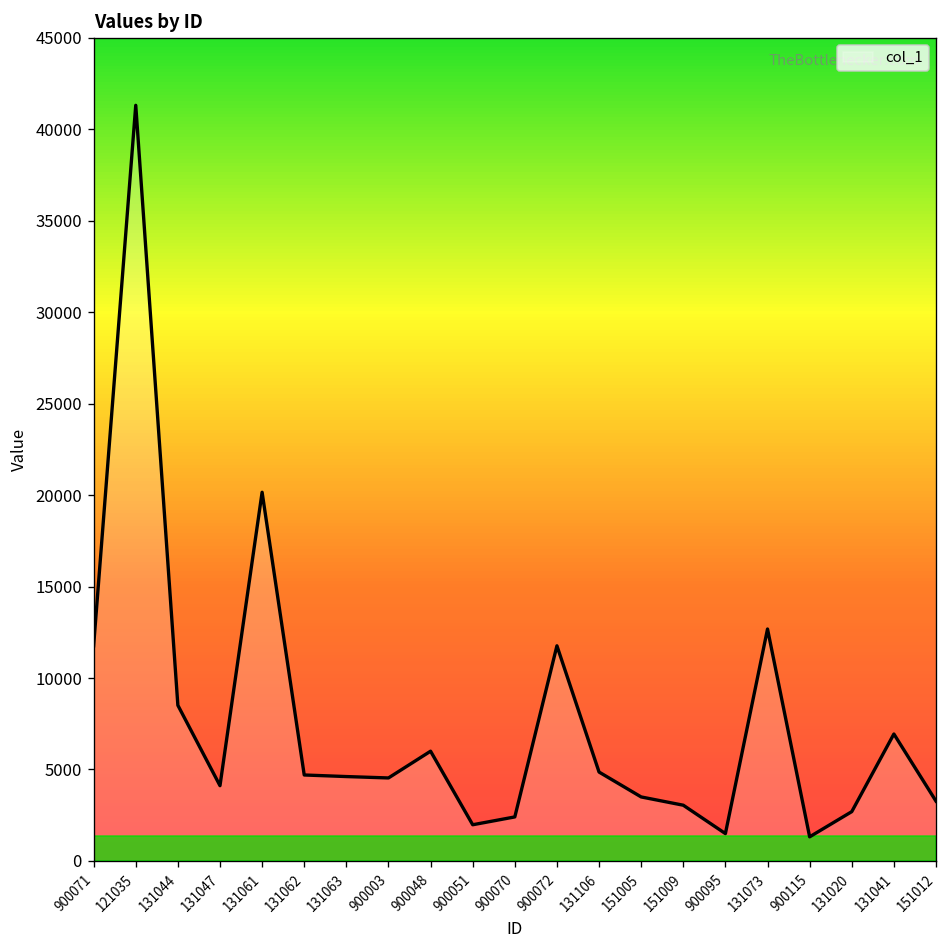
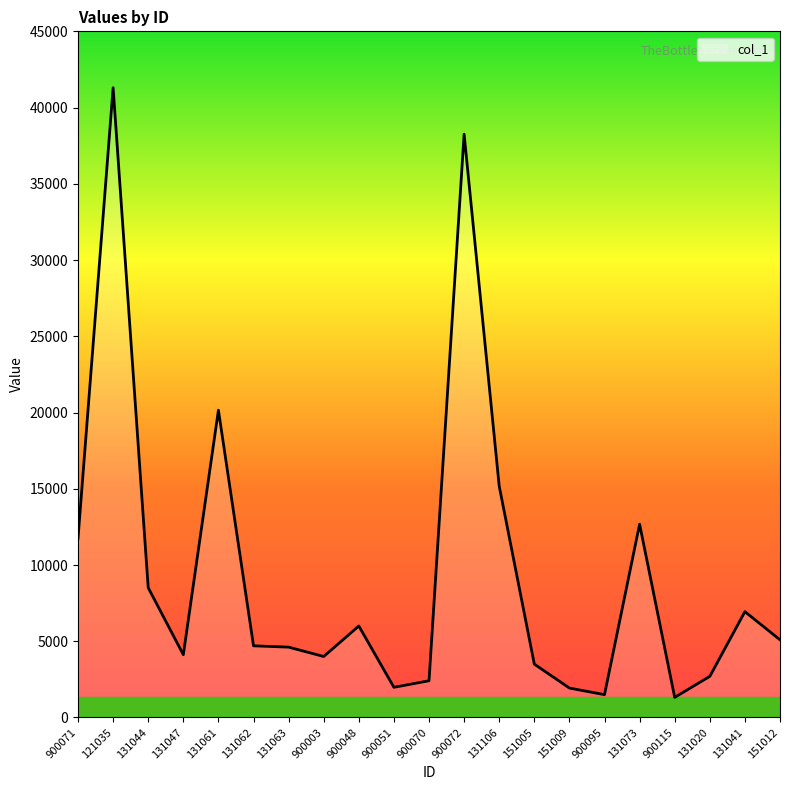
  {
    "900071": 11800,
    "121035": 41300,
    "131044": 8500,
    "131047": 4100,
    "131061": 20200,
    "131062": 4700,
    "131063": 4600,
-   "900003": 4500,
+   "900003": 4000,
    "900048": 6000,
    "900051": 2000,
    "900070": 2400,
-   "900072": 11800,
-   "131106": 4900,
+   "900072": 38300,
+   "131106": 15200,
    "151005": 3500,
-   "151009": 3000,
+   "151009": 1900,
    "900095": 1500,
    "131073": 12700,
    "131020": 2700,
    "131041": 6900,
-   "151012": 3300
+   "151012": 5100
  }
